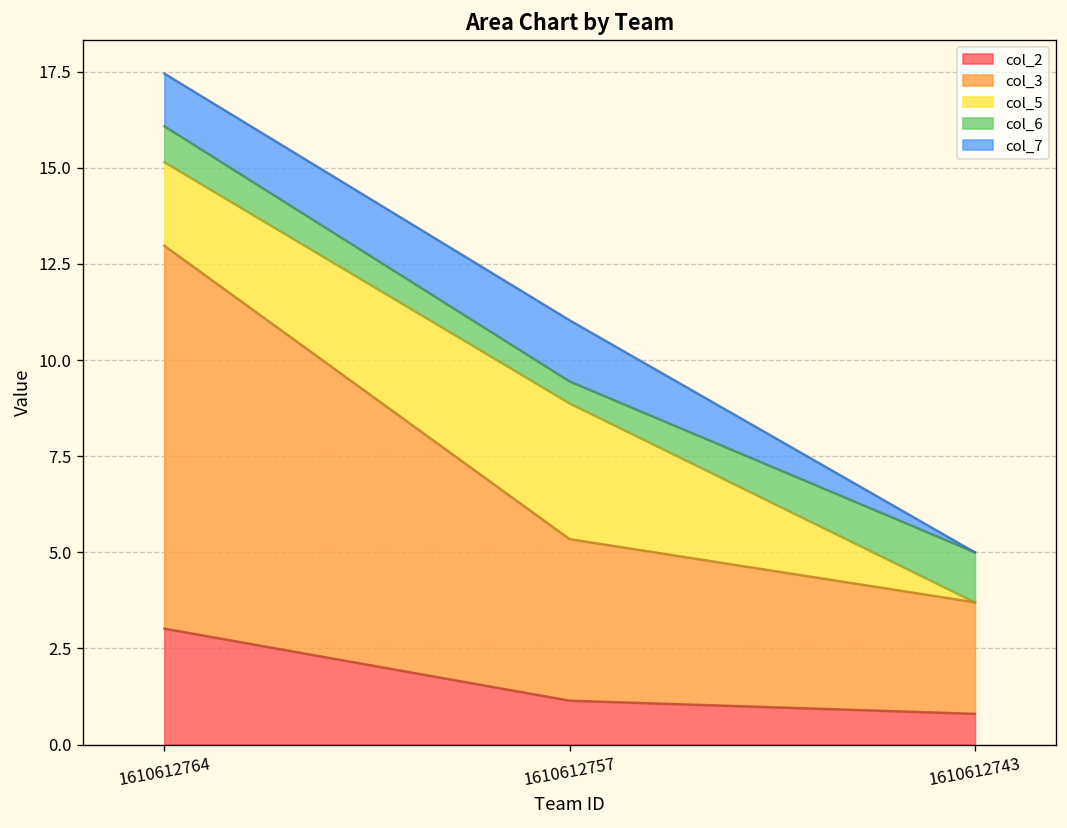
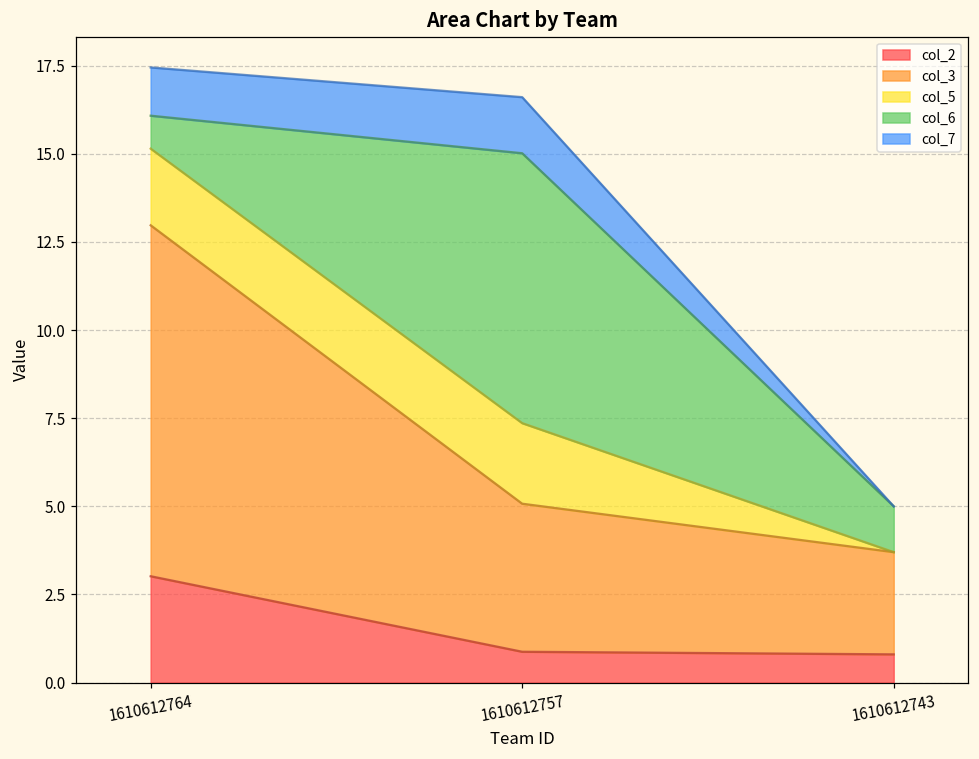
  {
    "col_2": {
      "1610612764": 3.0,
-     "1610612757": 1.1,
+     "1610612757": 0.9,
      "1610612743": 0.8
    },
    "col_3": {
      "1610612764": 10.0,
      "1610612757": 4.2
    },
    "col_5": {
      "1610612764": 2.2,
-     "1610612757": 3.5
+     "1610612757": 2.3
    },
    "col_6": {
      "1610612764": 0.9,
-     "1610612757": 0.6
+     "1610612757": 7.7
    },
    "col_7": {
      "1610612764": 1.4,
      "1610612757": 1.6
    }
  }
